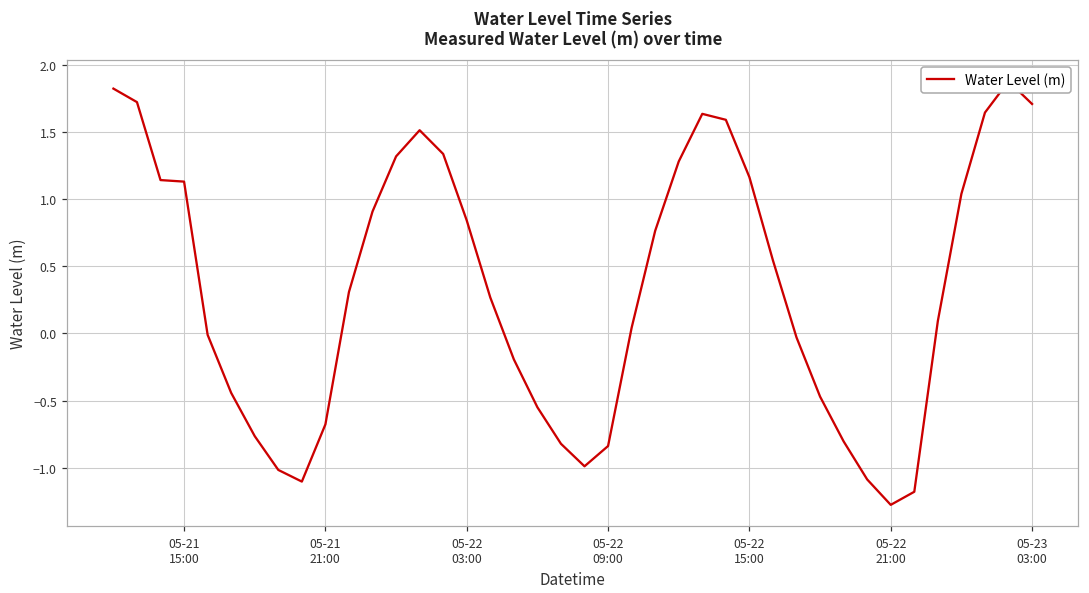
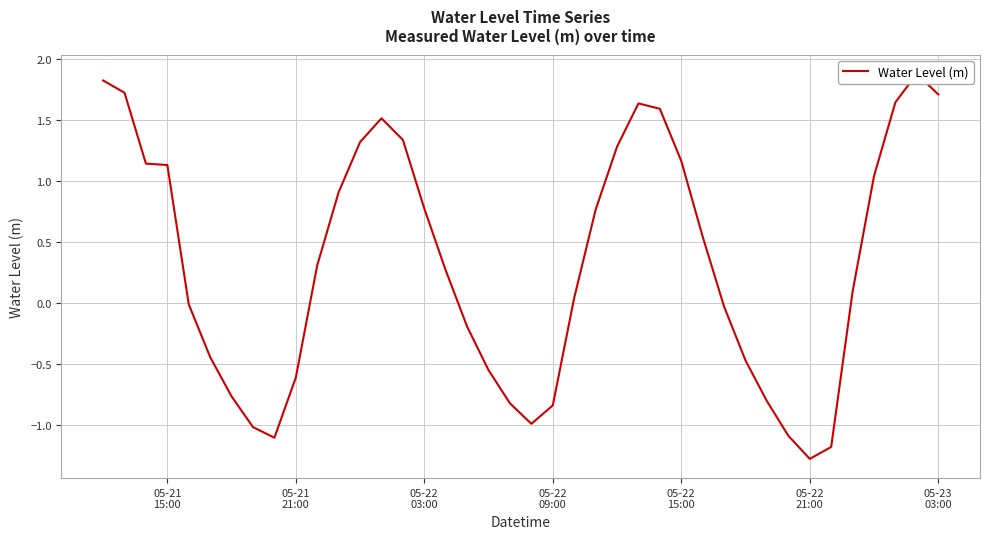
  {
    "05-21 15:00": 1.13,
-   "05-21 21:00": -0.68,
-   "05-22 03:00": 0.84,
+   "05-21 21:00": -0.61,
+   "05-22 03:00": 0.77,
    "05-22 09:00": -0.84,
    "05-22 15:00": 1.16,
    "05-22 21:00": -1.28,
    "05-23 03:00": 1.71
  }
